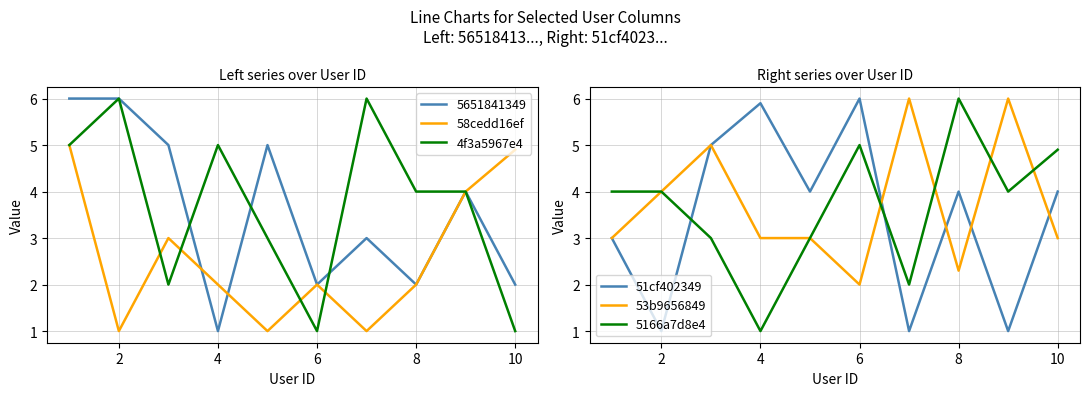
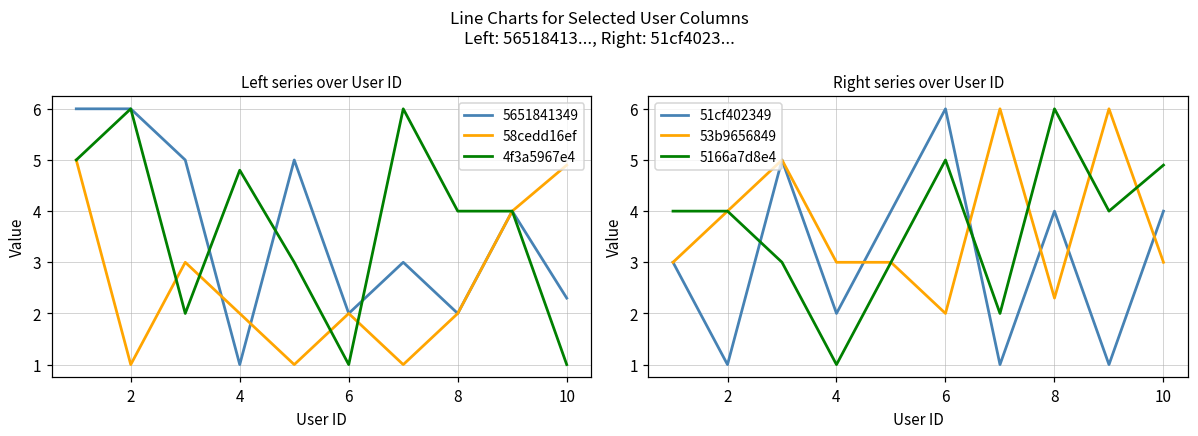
  {
    "Left series over User ID": {
      "5651841349": {
        "4": 1.0,
-       "10": 2.0
+       "10": 2.3
      },
      "58cedd16ef": {
        "2": 1.0,
        "4": 2.0
      },
      "4f3a5967e4": {
-       "4": 5.0,
+       "4": 4.8,
        "6": 1.0,
        "8": 4.0,
        "10": 1.0
      }
    },
    "Right series over User ID": {
      "51cf402349": {
-       "4": 5.9,
+       "4": 2.0,
        "6": 6.0,
        "8": 4.0,
        "10": 4.0
      },
      "53b9656849": {
        "4": 3.0,
        "6": 2.0,
        "8": 2.3,
        "10": 3.0
      },
      "5166a7d8e4": {
        "4": 1.0,
        "6": 5.0,
        "8": 6.0,
        "10": 4.9
      }
    }
  }
